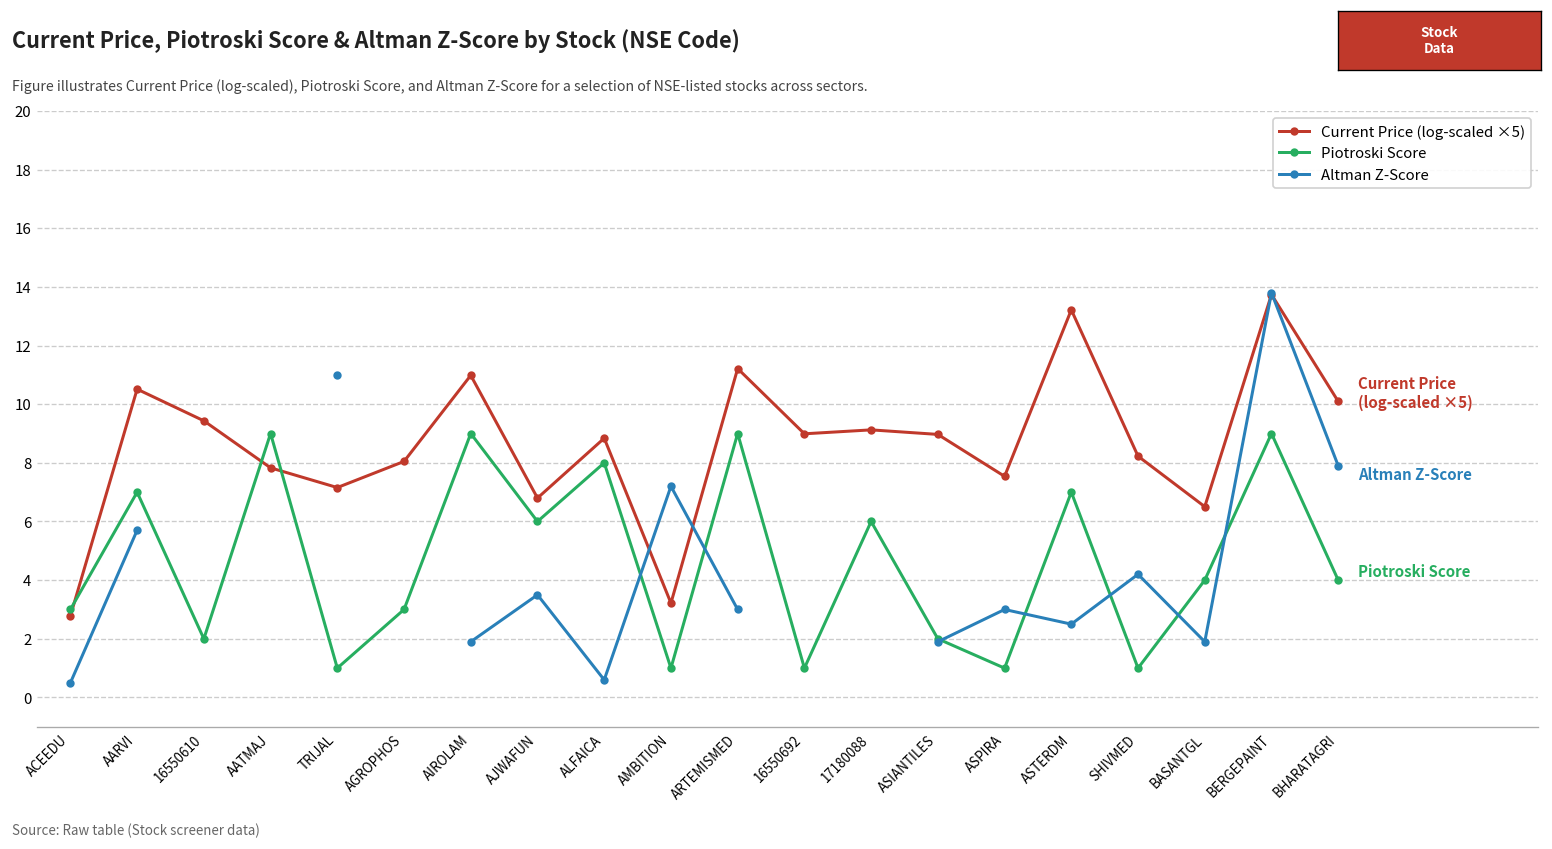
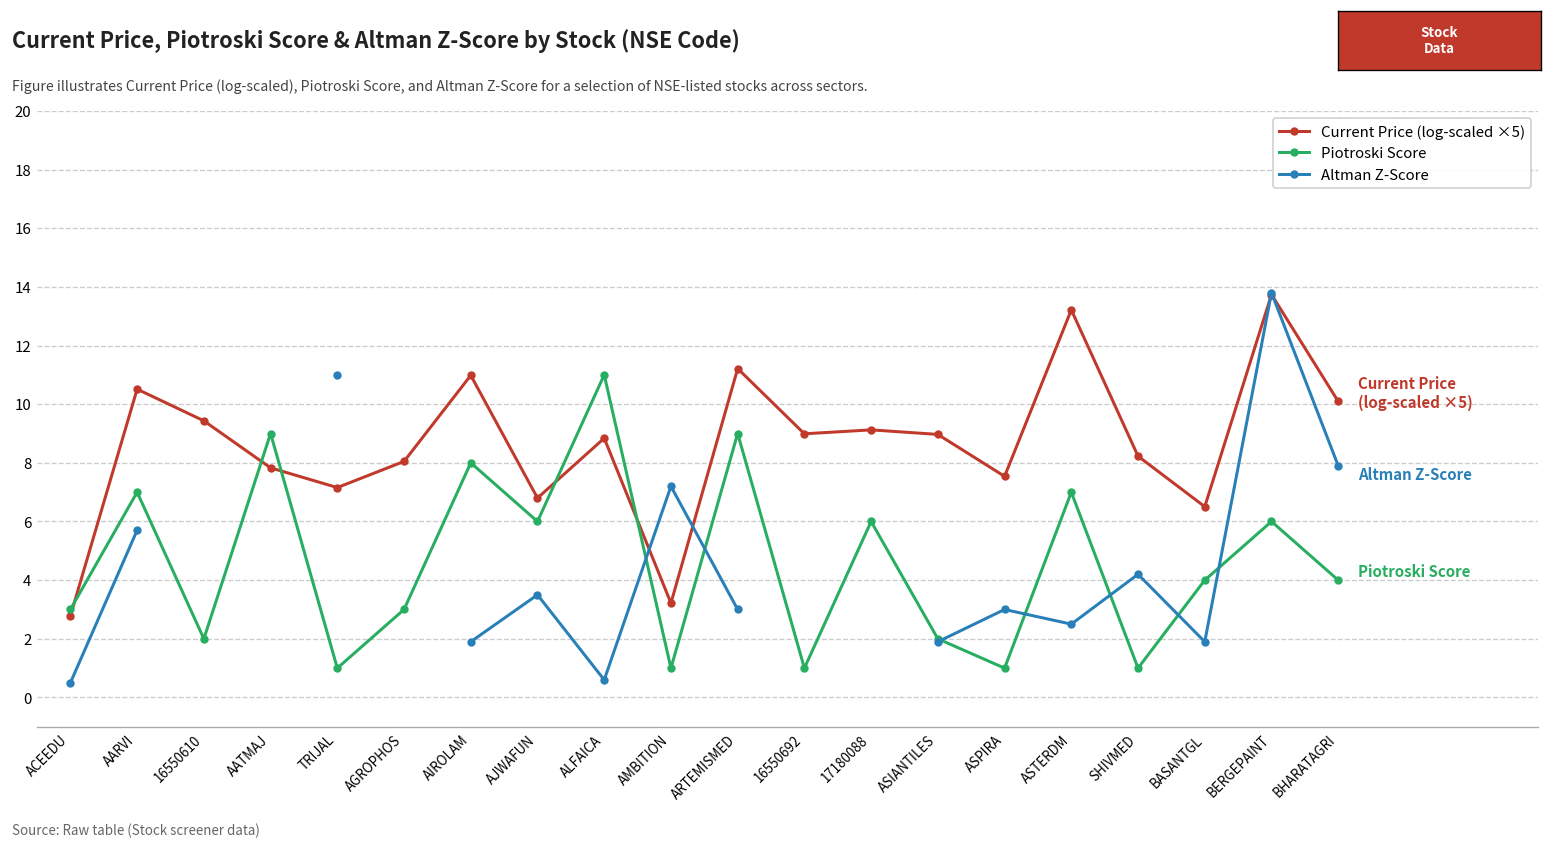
  {
    "Current Price (log-scaled ×5)": {
      "ACEEDU": 2.8,
      "AARVI": 10.5,
      "16550610": 9.4,
      "AATMAJ": 7.8,
      "TRIJAL": 7.2,
      "AGROPHOS": 8,
      "AIROLAM": 11,
      "AJWAFUN": 6.8,
      "ALFAICA": 8.8,
      "AMBITION": 3.2,
      "ARTEMISMED": 11.2,
      "16550692": 9,
      "17180088": 9.1,
      "ASIANTILES": 9,
      "ASPIRA": 7.5,
      "ASTERDM": 13.2,
      "SHIVMED": 8.2,
      "BASANTGL": 6.5
    },
    "Piotroski Score": {
      "ACEEDU": 3,
      "AARVI": 7,
      "16550610": 2,
      "AATMAJ": 9,
      "TRIJAL": 1,
      "AGROPHOS": 3,
-     "AIROLAM": 9,
+     "AIROLAM": 8,
      "AJWAFUN": 6,
-     "ALFAICA": 8,
+     "ALFAICA": 11,
      "AMBITION": 1,
      "ARTEMISMED": 9,
      "16550692": 1,
      "17180088": 6,
      "ASPIRA": 1,
      "ASTERDM": 7,
      "SHIVMED": 1,
      "BASANTGL": 4,
-     "BERGEPAINT": 9,
+     "BERGEPAINT": 6,
      "BHARATAGRI": 4
    },
    "Altman Z-Score": {
      "ACEEDU": 0.5,
      "AARVI": 5.7,
      "TRIJAL": 11,
      "AIROLAM": 2,
      "AJWAFUN": 3.5,
      "ALFAICA": 0.6,
      "AMBITION": 7.2,
      "ARTEMISMED": 3,
      "ASPIRA": 3,
      "ASTERDM": 2.5,
      "SHIVMED": 4.2,
      "BASANTGL": 2,
      "BHARATAGRI": 8
    }
  }
